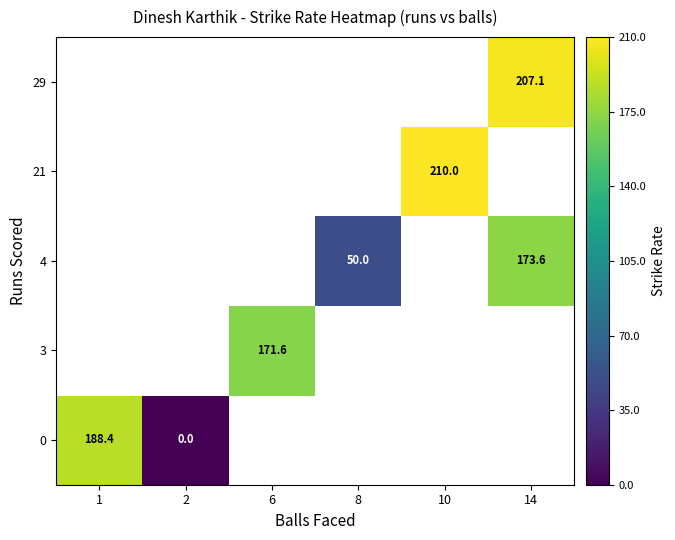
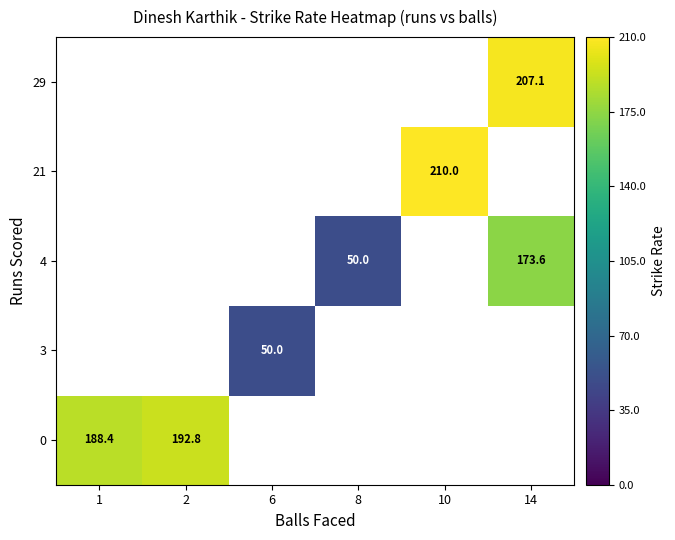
  {
    "29": {
      "14": 207.1
    },
    "21": {
      "10": 210.0
    },
    "4": {
      "8": 50.0,
      "14": 173.6
    },
    "3": {
-     "6": 171.6
+     "6": 50.0
    },
    "0": {
      "1": 188.4,
-     "2": 0.0
+     "2": 192.8
    }
  }
